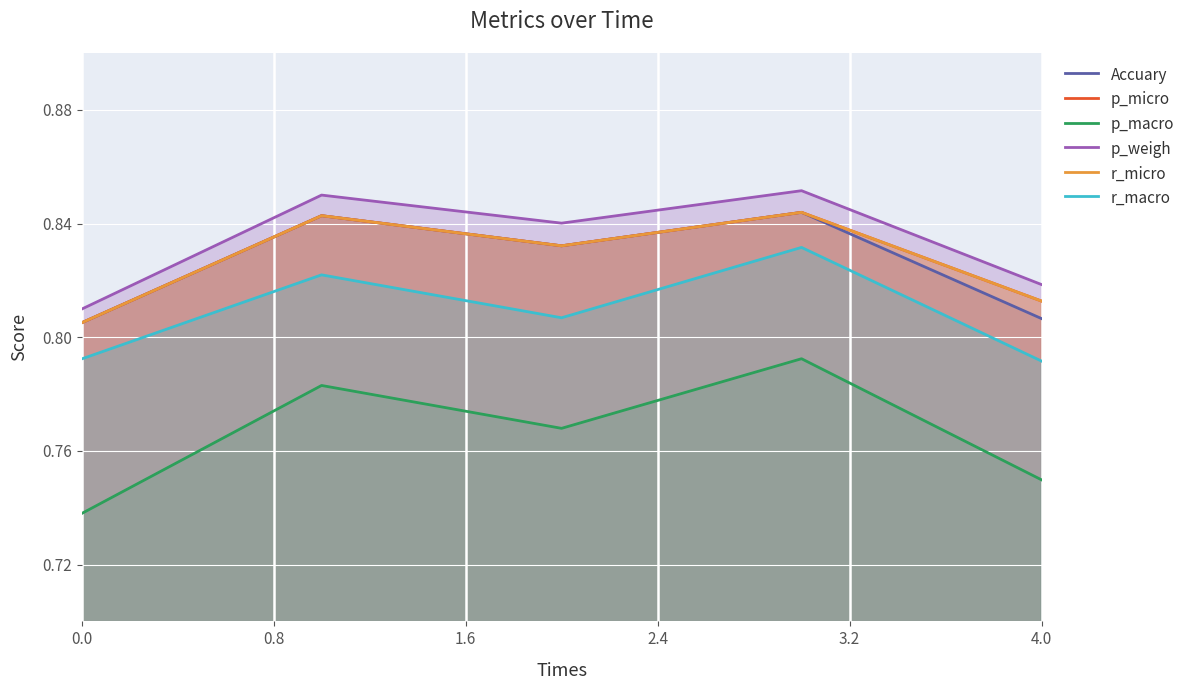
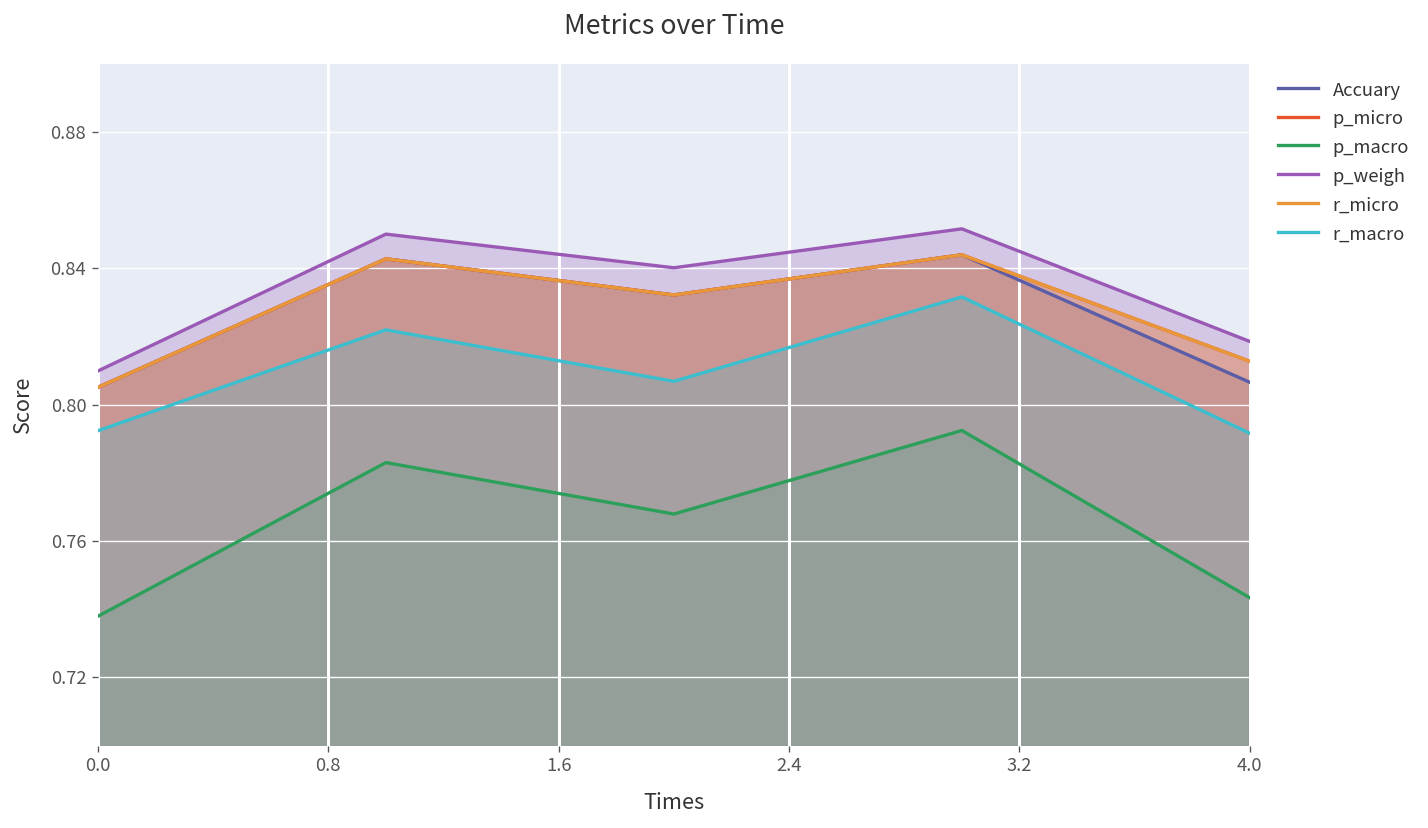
  {
    "Accuary": {
      "4.0": 0.807
    },
    "r_micro": {
      "4.0": 0.813
    },
    "p_macro": {
      "0.0": 0.738,
-     "4.0": 0.750
+     "4.0": 0.743
    },
    "p_weigh": {
      "0.0": 0.810,
      "4.0": 0.819
    },
    "r_macro": {
      "0.0": 0.792,
      "4.0": 0.792
    }
  }
